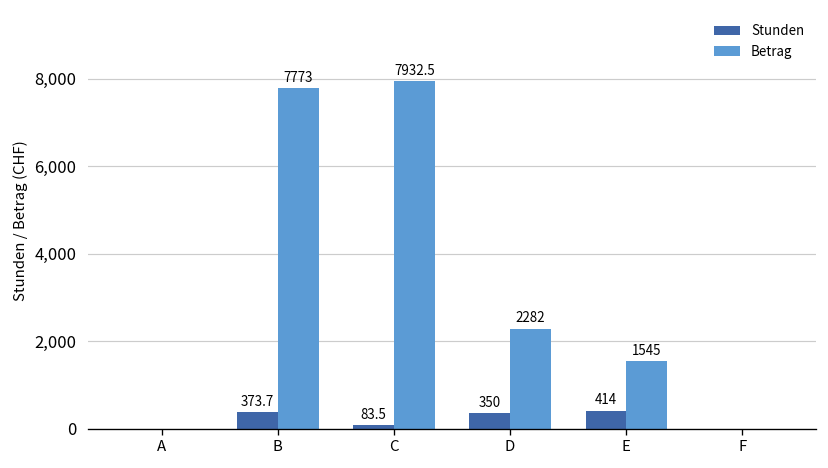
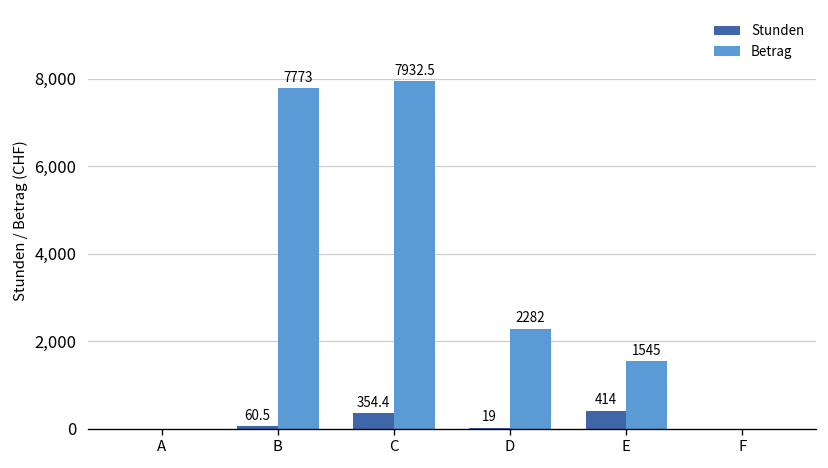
  {
    "Stunden": {
-     "B": 373.7,
-     "C": 83.5,
-     "D": 350,
+     "B": 60.5,
+     "C": 354.4,
+     "D": 19,
      "E": 414
    },
    "Betrag": {
      "B": 7773,
      "C": 7932.5,
      "D": 2282,
      "E": 1545
    }
  }
